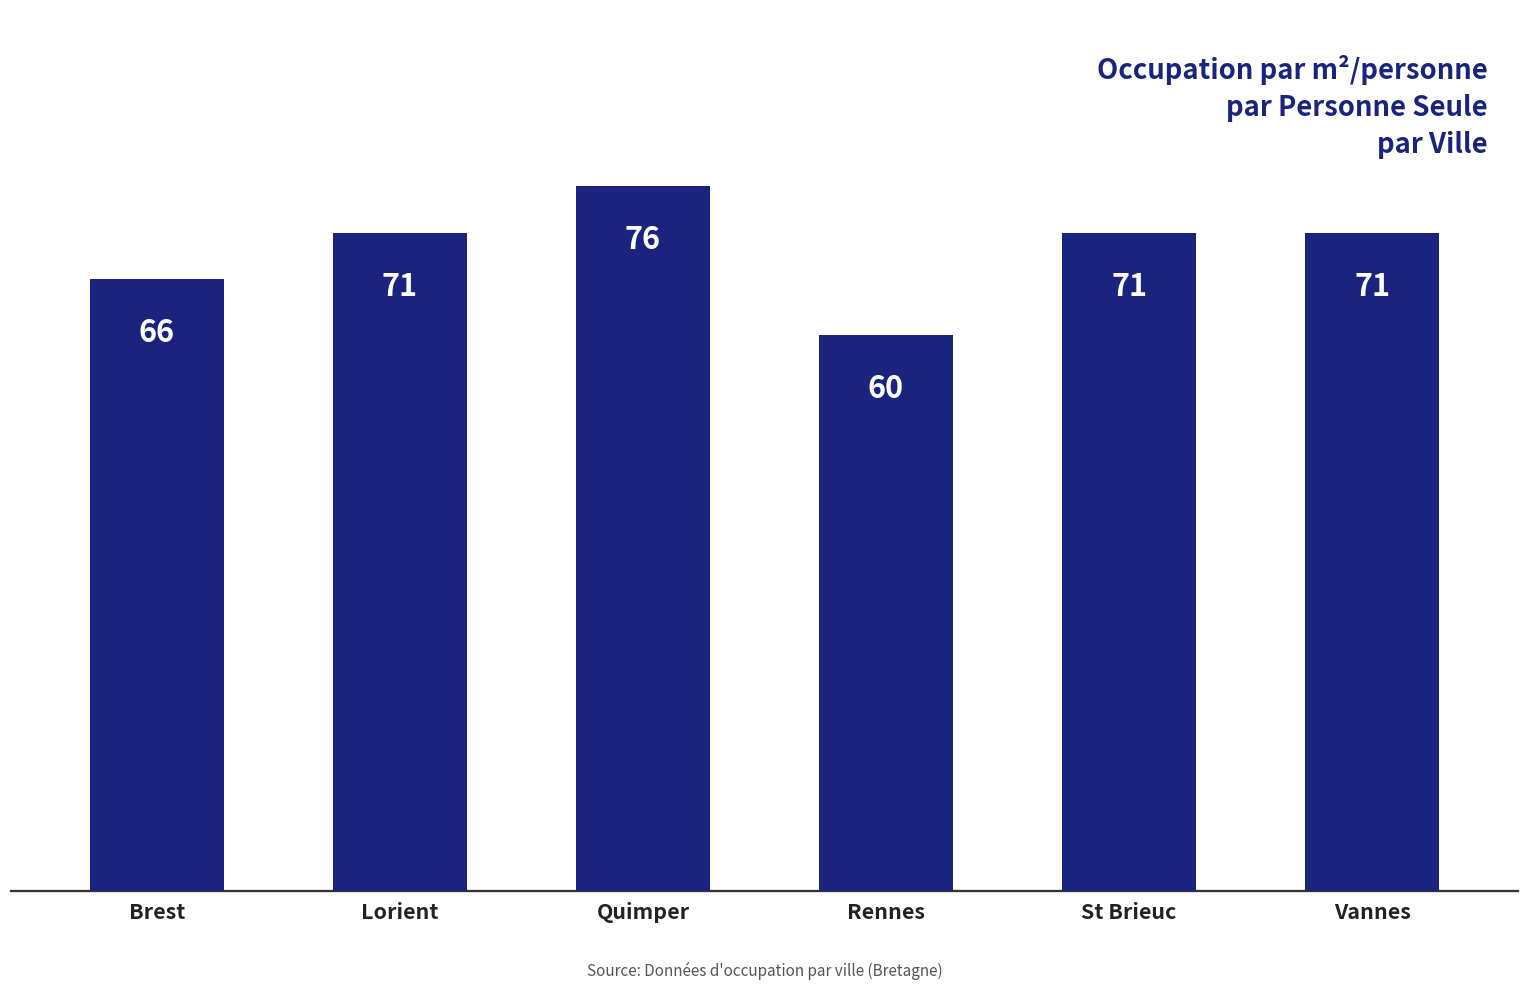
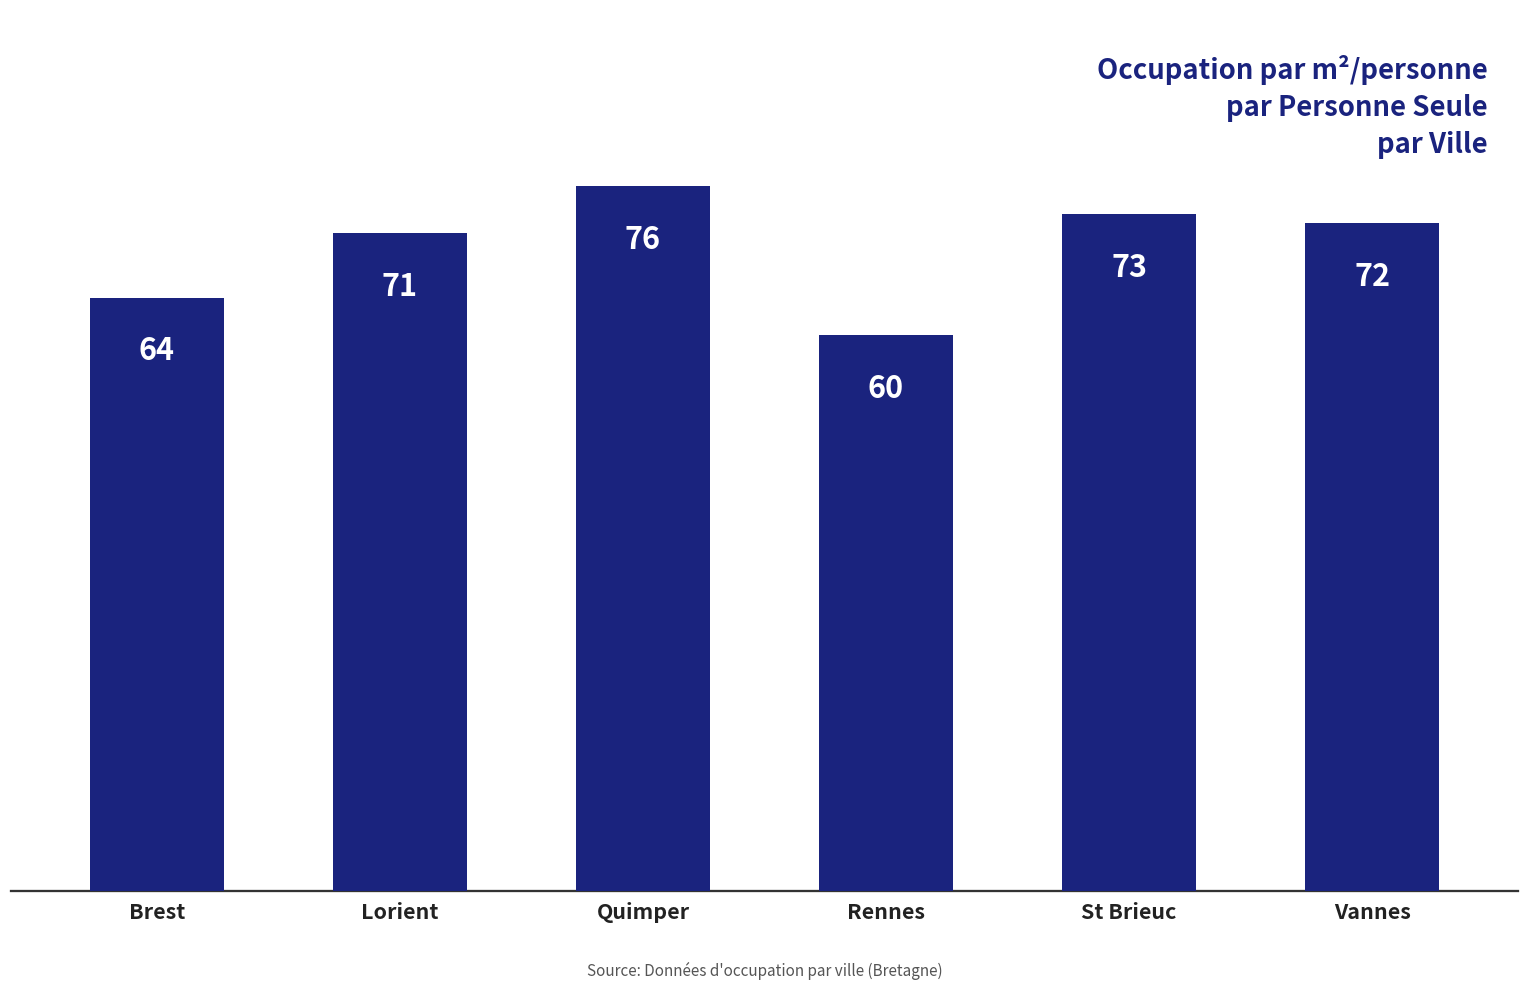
  {
-   "Brest": 66,
+   "Brest": 64,
    "Lorient": 71,
    "Quimper": 76,
    "Rennes": 60,
-   "St Brieuc": 71,
-   "Vannes": 71
+   "St Brieuc": 73,
+   "Vannes": 72
  }
